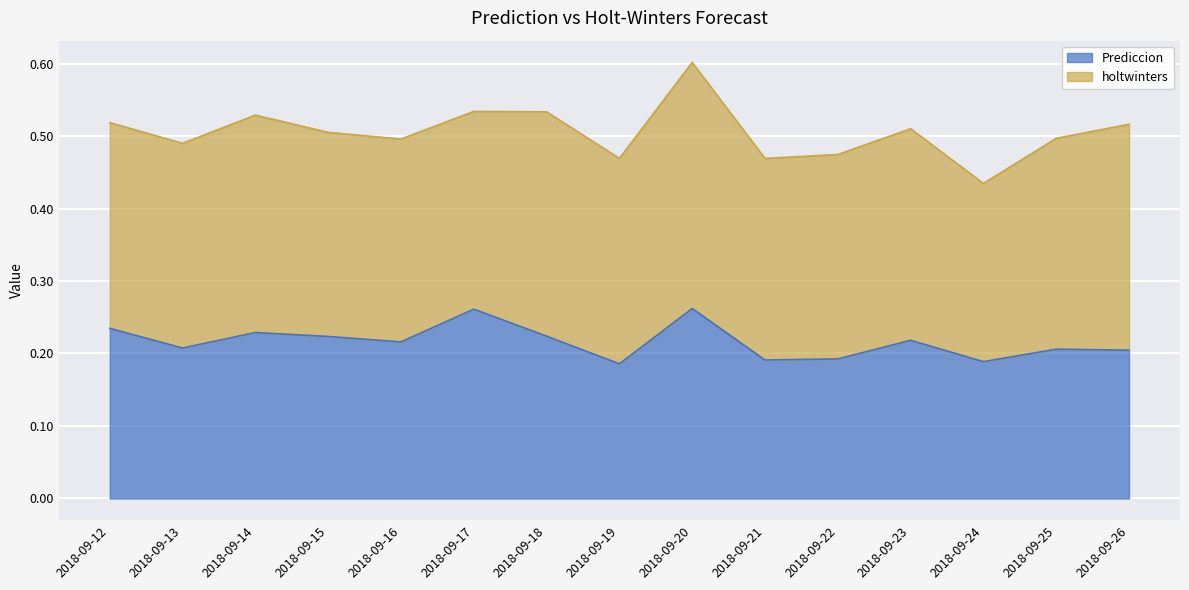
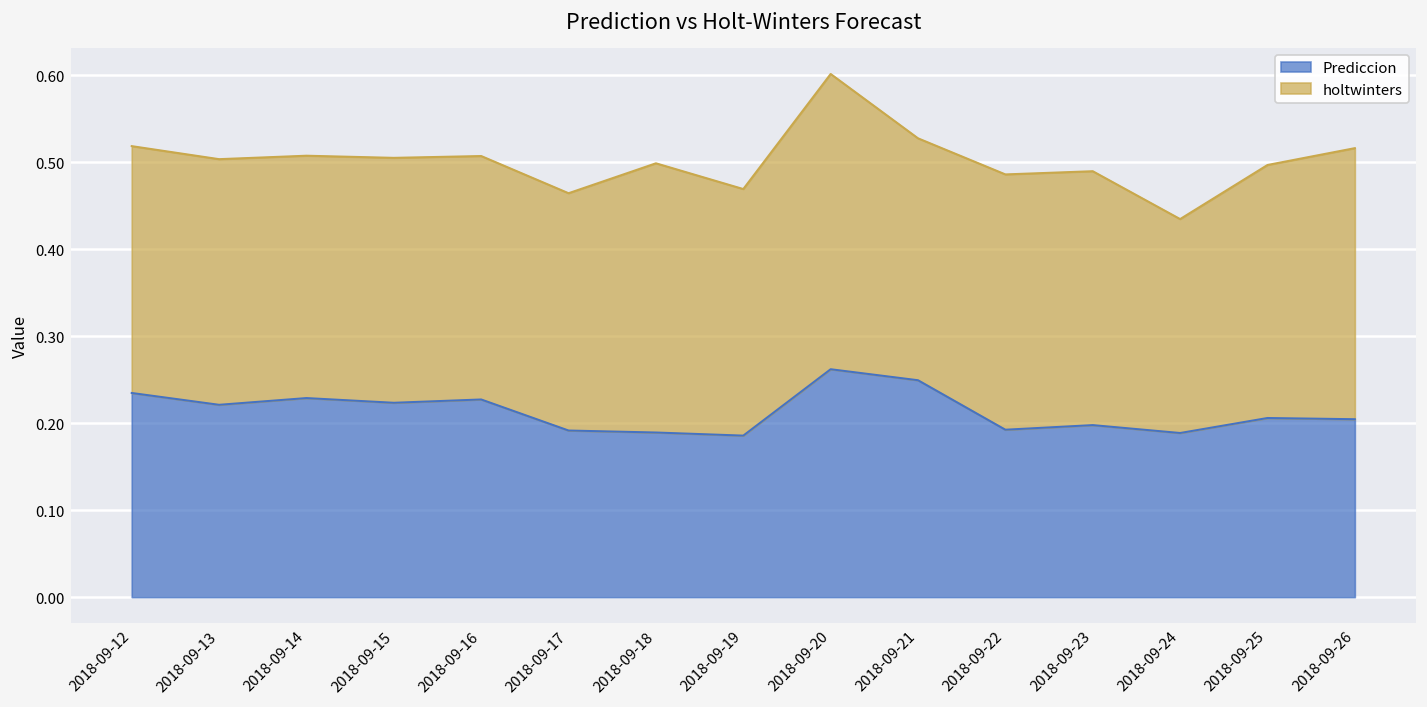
  {
    "Prediccion": {
      "2018-09-12": 0.23,
-     "2018-09-13": 0.21,
+     "2018-09-13": 0.22,
      "2018-09-14": 0.23,
      "2018-09-15": 0.22,
-     "2018-09-16": 0.22,
-     "2018-09-17": 0.26,
-     "2018-09-18": 0.22,
+     "2018-09-16": 0.23,
+     "2018-09-17": 0.19,
+     "2018-09-18": 0.19,
      "2018-09-19": 0.19,
      "2018-09-20": 0.26,
-     "2018-09-21": 0.19,
+     "2018-09-21": 0.25,
      "2018-09-22": 0.19,
-     "2018-09-23": 0.22,
+     "2018-09-23": 0.20,
      "2018-09-24": 0.19,
      "2018-09-25": 0.21,
      "2018-09-26": 0.20
    },
    "holtwinters": {
      "2018-09-12": 0.28,
      "2018-09-13": 0.28,
-     "2018-09-14": 0.30,
+     "2018-09-14": 0.28,
      "2018-09-15": 0.28,
      "2018-09-16": 0.28,
      "2018-09-17": 0.27,
      "2018-09-18": 0.31,
      "2018-09-19": 0.28,
      "2018-09-20": 0.34,
      "2018-09-21": 0.28,
-     "2018-09-22": 0.28,
+     "2018-09-22": 0.29,
      "2018-09-23": 0.29,
      "2018-09-24": 0.25,
      "2018-09-25": 0.29,
      "2018-09-26": 0.31
    }
  }
